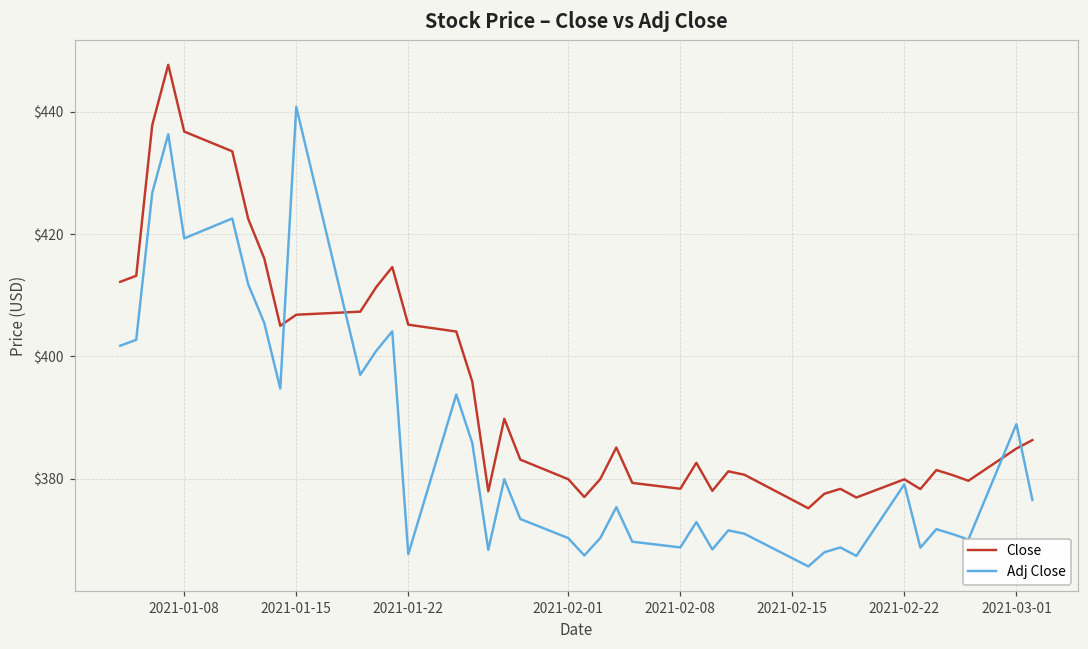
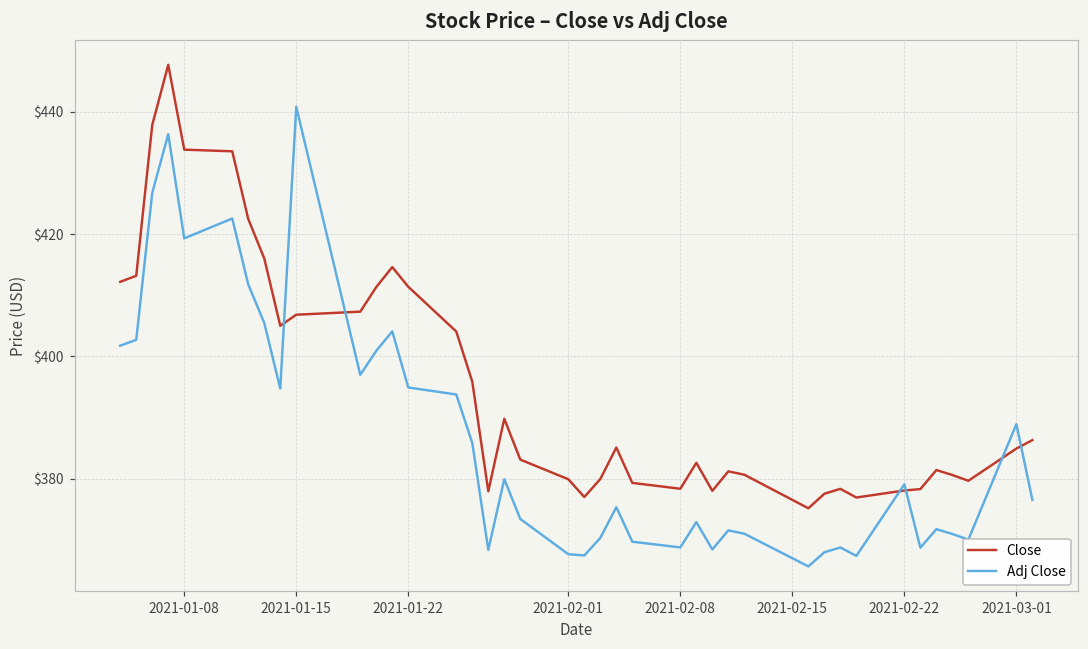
  {
    "Close": {
-     "2021-01-08": "$437",
+     "2021-01-08": "$434",
      "2021-01-15": "$407",
-     "2021-01-22": "$405",
+     "2021-01-22": "$411",
      "2021-02-01": "$380",
      "2021-02-08": "$378",
-     "2021-02-22": "$380",
+     "2021-02-22": "$378",
      "2021-03-01": "$385"
    },
    "Adj Close": {
      "2021-01-08": "$419",
      "2021-01-15": "$441",
-     "2021-01-22": "$368",
-     "2021-02-01": "$370",
+     "2021-01-22": "$395",
+     "2021-02-01": "$368",
      "2021-02-08": "$369",
      "2021-02-22": "$379",
      "2021-03-01": "$389"
    }
  }
